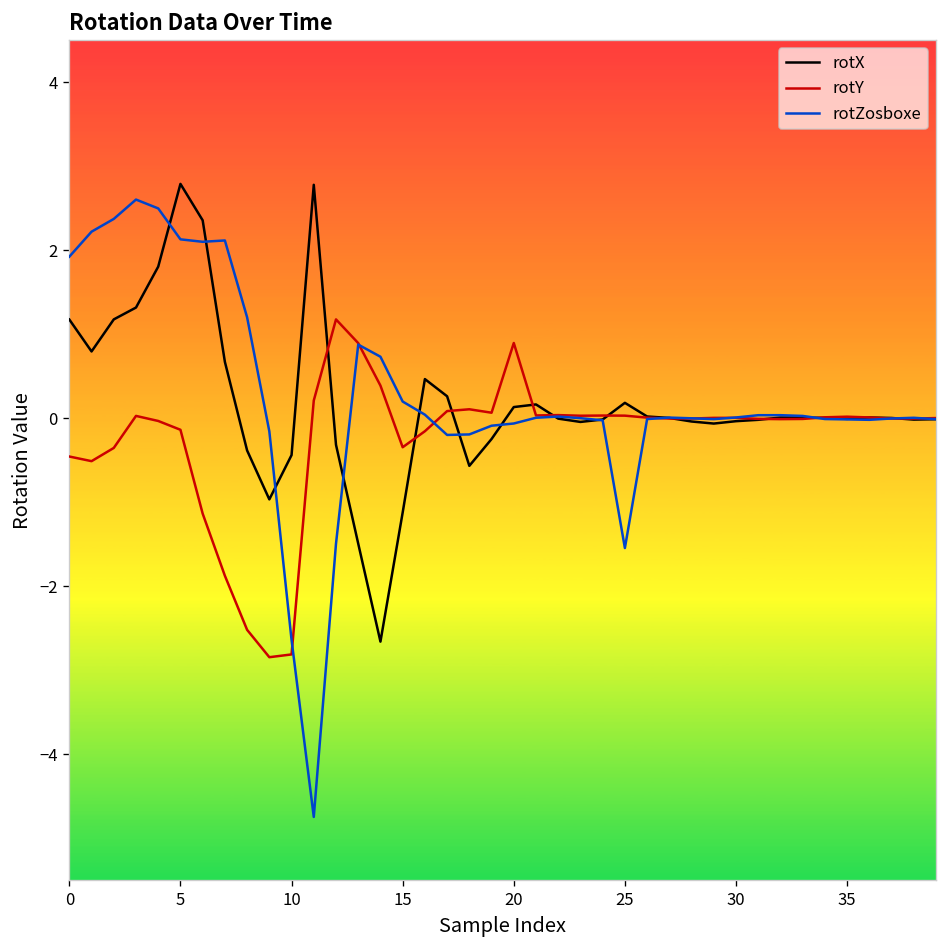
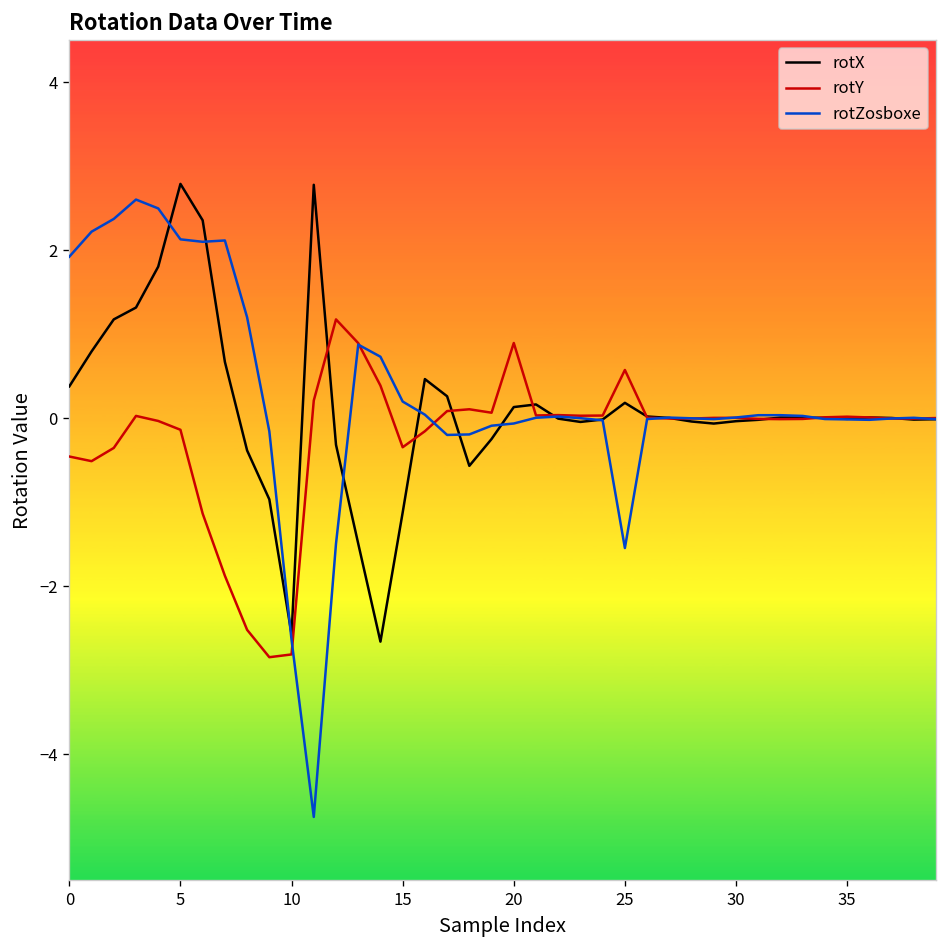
  {
    "rotX": {
-     "0": 1.2,
+     "0": 0.4,
      "5": 2.8,
-     "10": -0.4,
+     "10": -2.6,
      "15": -1.1,
      "20": 0.1,
      "25": 0.2,
      "30": 0.0
    },
    "rotY": {
      "0": -0.5,
      "5": -0.1,
      "10": -2.8,
      "15": -0.3,
      "20": 0.9,
-     "25": 0.0
+     "25": 0.6
    },
    "rotZosboxe": {
      "0": 1.9,
      "5": 2.1,
      "10": -2.6,
      "15": 0.2,
      "20": -0.1,
      "25": -1.5
    }
  }
